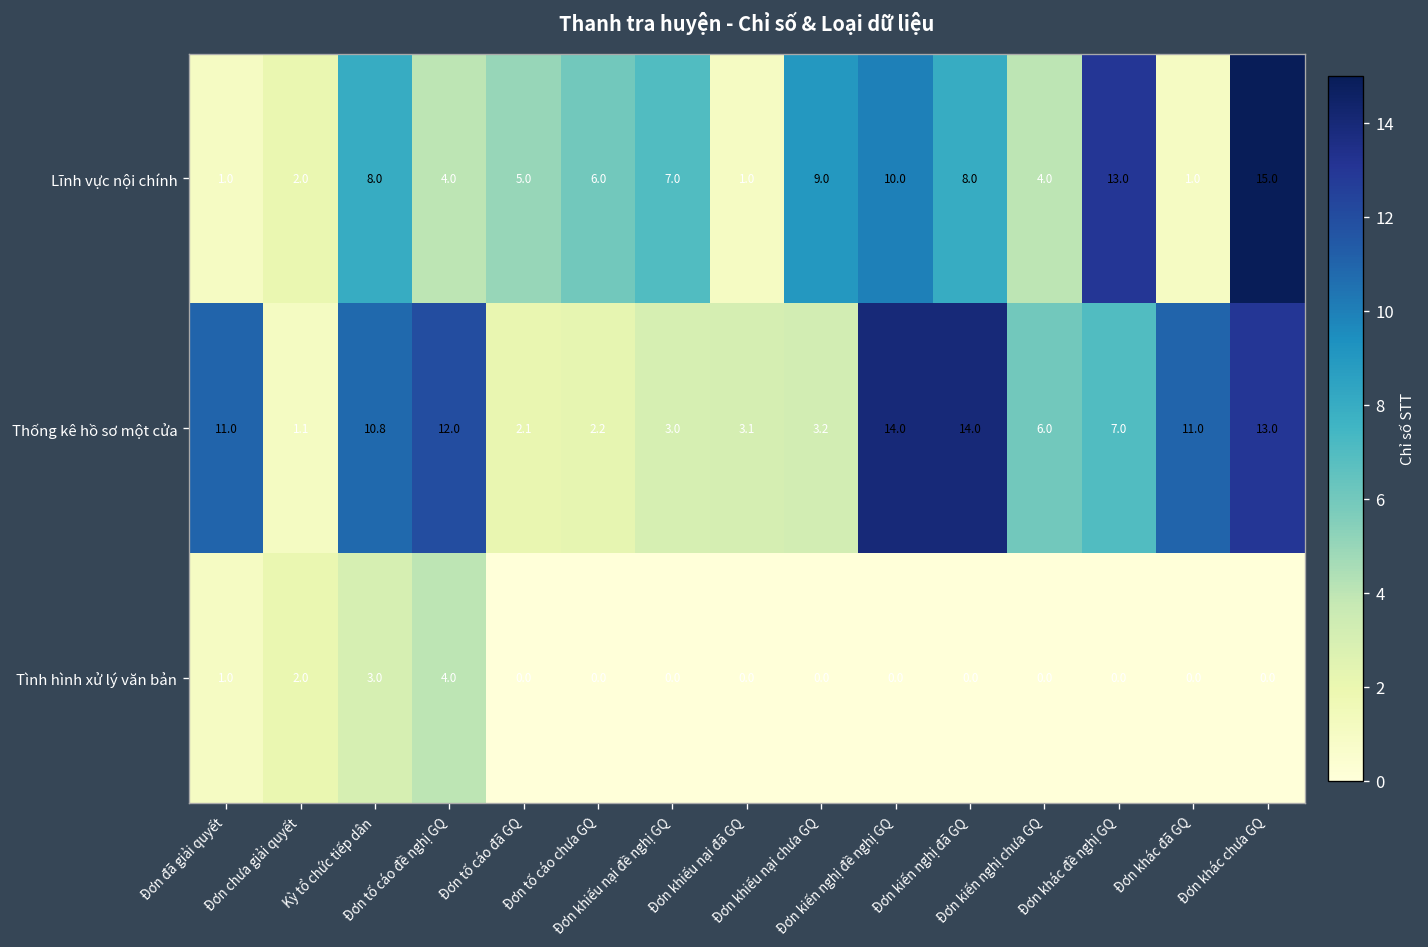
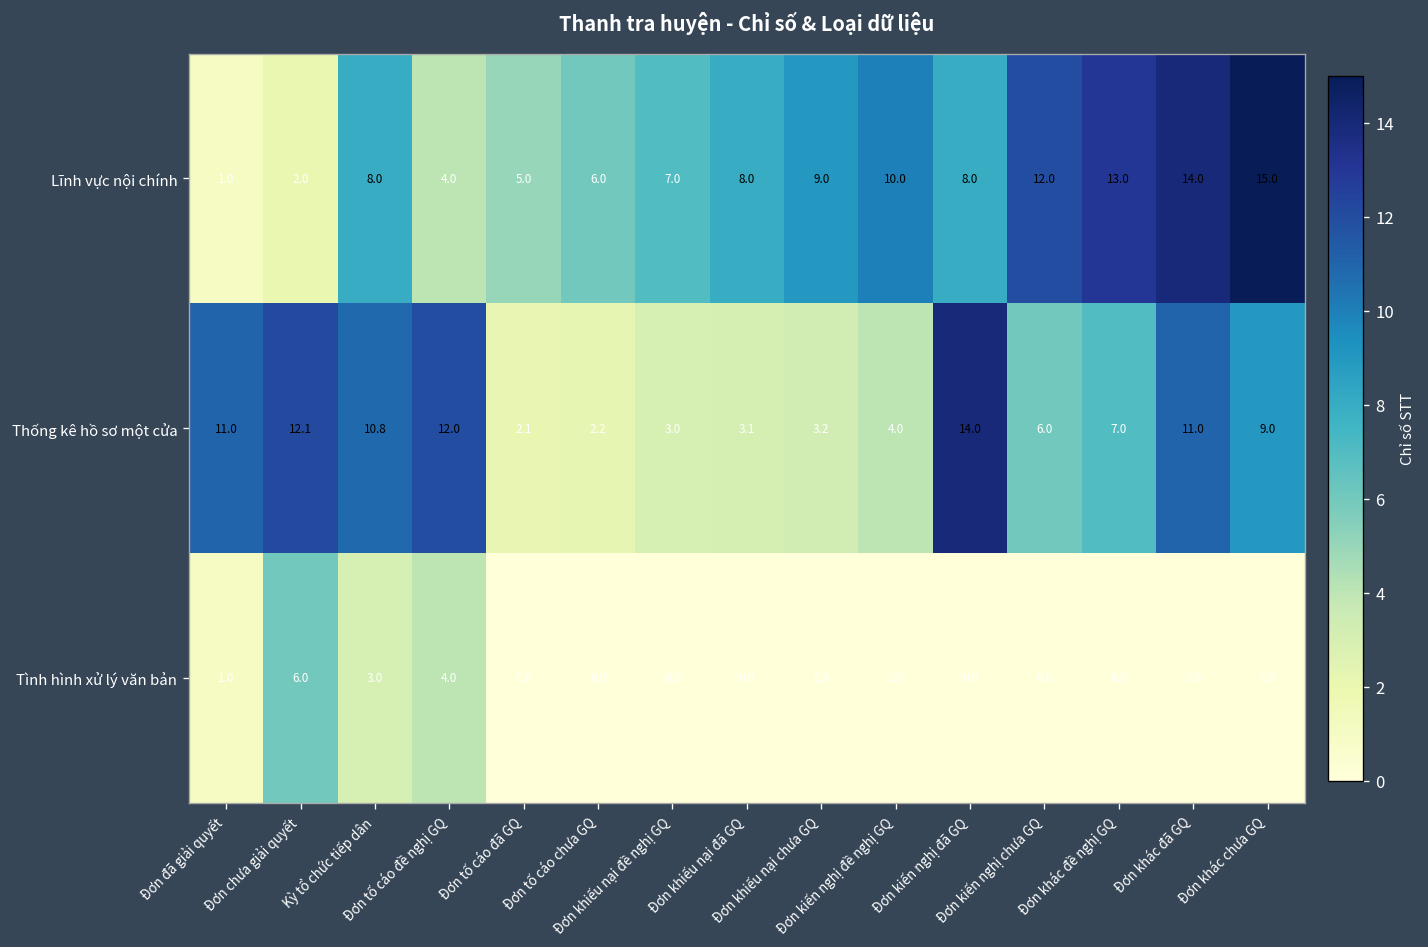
  {
    "Lĩnh vực nội chính": {
      "Đơn đã giải quyết": 1.0,
      "Đơn chưa giải quyết": 2.0,
      "Kỳ tổ chức tiếp dân": 8.0,
      "Đơn tố cáo đề nghị GQ": 4.0,
      "Đơn tố cáo đã GQ": 5.0,
      "Đơn tố cáo chưa GQ": 6.0,
      "Đơn khiếu nại đề nghị GQ": 7.0,
-     "Đơn khiếu nại đã GQ": 1.0,
+     "Đơn khiếu nại đã GQ": 8.0,
      "Đơn khiếu nại chưa GQ": 9.0,
      "Đơn kiến nghị đề nghị GQ": 10.0,
      "Đơn kiến nghị đã GQ": 8.0,
-     "Đơn kiến nghị chưa GQ": 4.0,
+     "Đơn kiến nghị chưa GQ": 12.0,
      "Đơn khác đề nghị GQ": 13.0,
-     "Đơn khác đã GQ": 1.0,
+     "Đơn khác đã GQ": 14.0,
      "Đơn khác chưa GQ": 15.0
    },
    "Thống kê hồ sơ một cửa": {
      "Đơn đã giải quyết": 11.0,
-     "Đơn chưa giải quyết": 1.1,
+     "Đơn chưa giải quyết": 12.1,
      "Kỳ tổ chức tiếp dân": 10.8,
      "Đơn tố cáo đề nghị GQ": 12.0,
      "Đơn tố cáo đã GQ": 2.1,
      "Đơn tố cáo chưa GQ": 2.2,
      "Đơn khiếu nại đề nghị GQ": 3.0,
      "Đơn khiếu nại đã GQ": 3.1,
      "Đơn khiếu nại chưa GQ": 3.2,
-     "Đơn kiến nghị đề nghị GQ": 14.0,
+     "Đơn kiến nghị đề nghị GQ": 4.0,
      "Đơn kiến nghị đã GQ": 14.0,
      "Đơn kiến nghị chưa GQ": 6.0,
      "Đơn khác đề nghị GQ": 7.0,
      "Đơn khác đã GQ": 11.0,
-     "Đơn khác chưa GQ": 13.0
+     "Đơn khác chưa GQ": 9.0
    },
    "Tình hình xử lý văn bản": {
      "Đơn đã giải quyết": 1.0,
-     "Đơn chưa giải quyết": 2.0,
+     "Đơn chưa giải quyết": 6.0,
      "Kỳ tổ chức tiếp dân": 3.0,
      "Đơn tố cáo đề nghị GQ": 4.0
    }
  }
